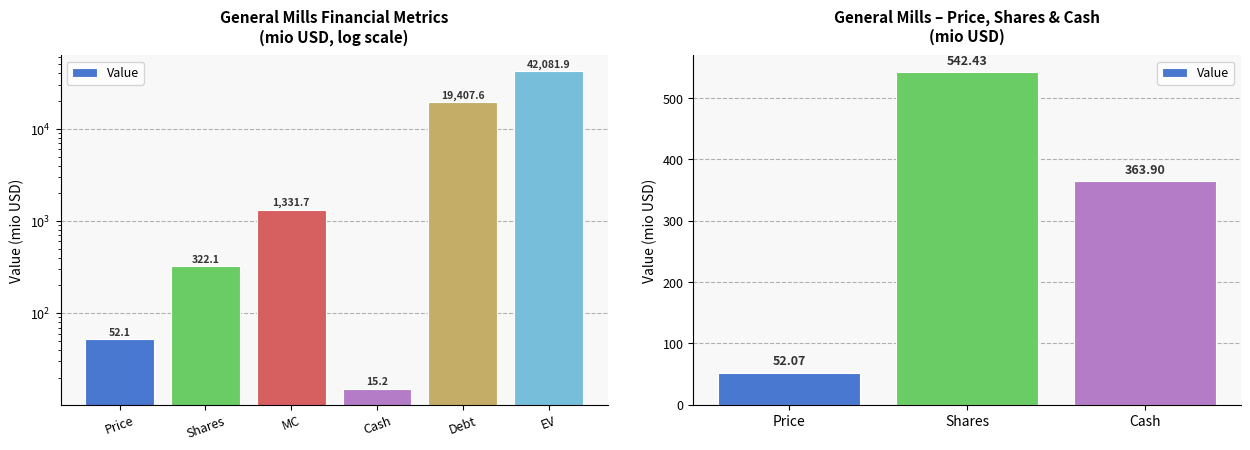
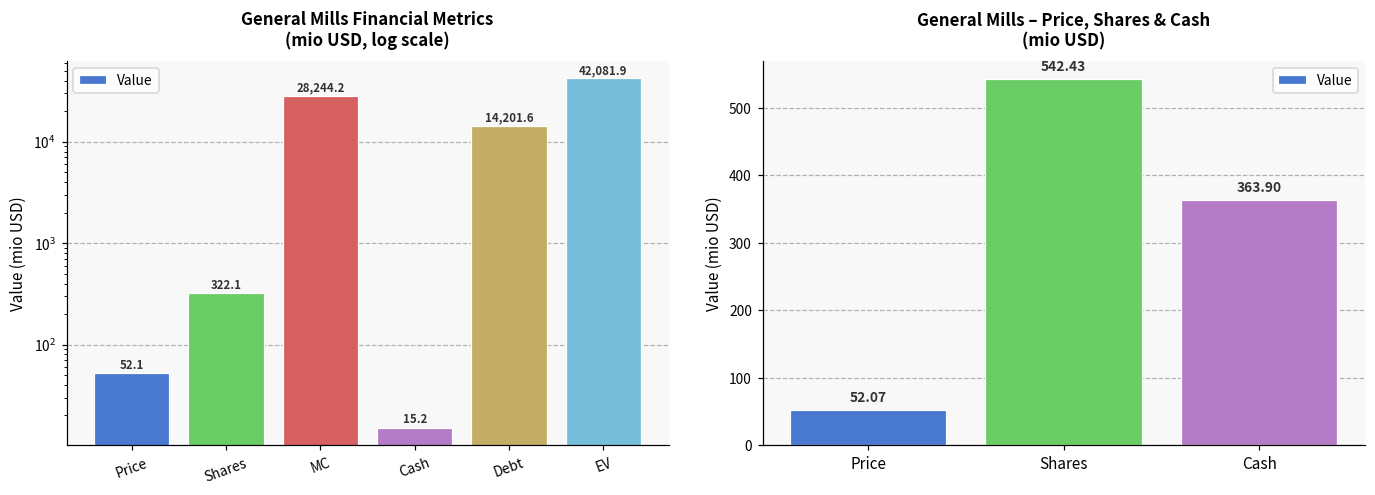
  {
    "General Mills Financial Metrics (mio USD, log scale)": {
      "Price": "52.1",
      "Shares": "322.1",
-     "MC": "1,331.7",
+     "MC": "28,244.2",
      "Cash": "15.2",
-     "Debt": "19,407.6",
+     "Debt": "14,201.6",
      "EV": "42,081.9"
    },
    "General Mills – Price, Shares & Cash (mio USD)": {
      "Price": "52.07",
      "Shares": "542.43",
      "Cash": "363.90"
    }
  }
